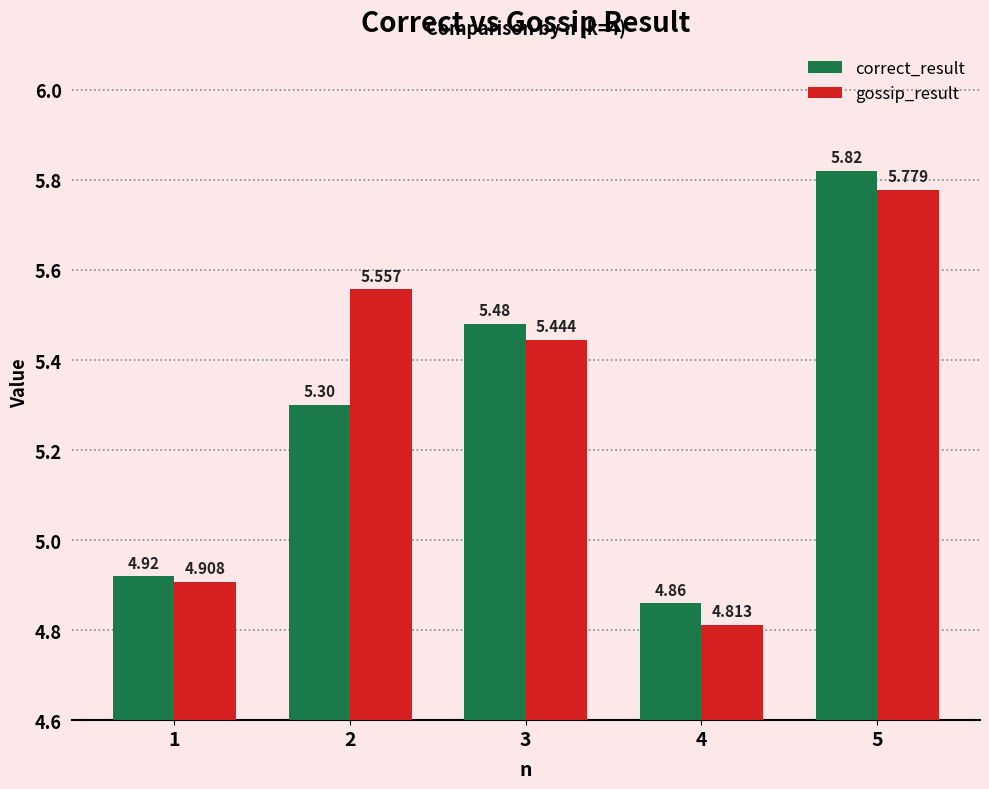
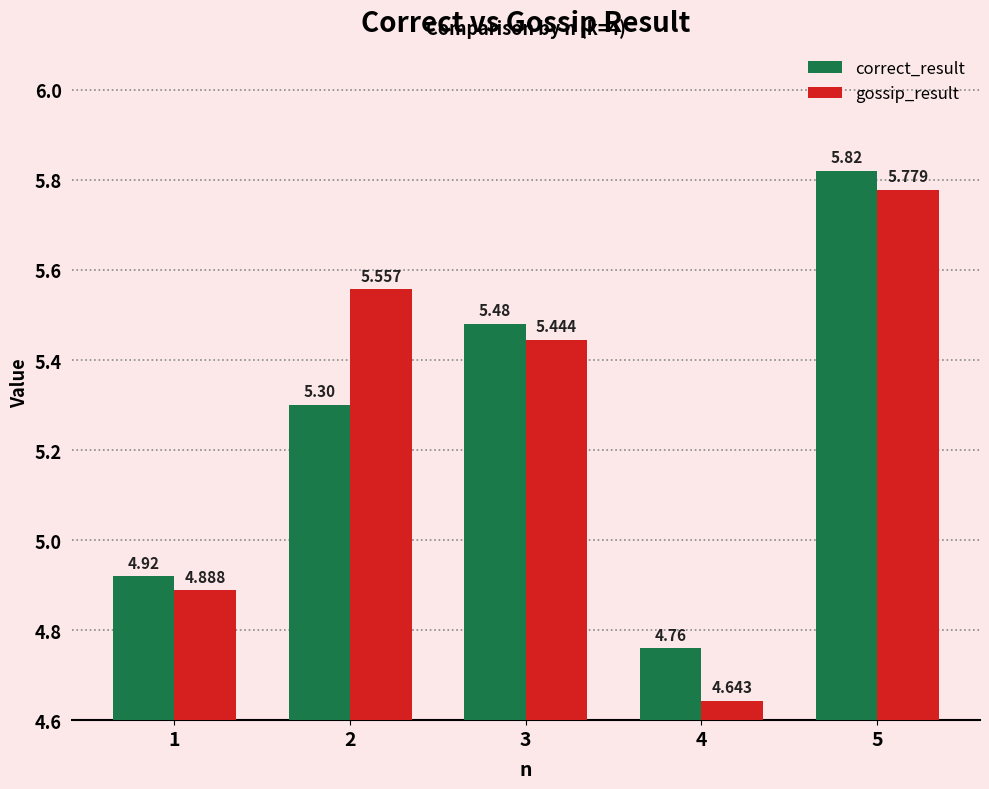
  {
    "correct_result": {
      "1": 4.92,
      "2": 5.30,
      "3": 5.48,
-     "4": 4.86,
+     "4": 4.76,
      "5": 5.82
    },
    "gossip_result": {
-     "1": 4.908,
+     "1": 4.888,
      "2": 5.557,
      "3": 5.444,
-     "4": 4.813,
+     "4": 4.643,
      "5": 5.779
    }
  }
